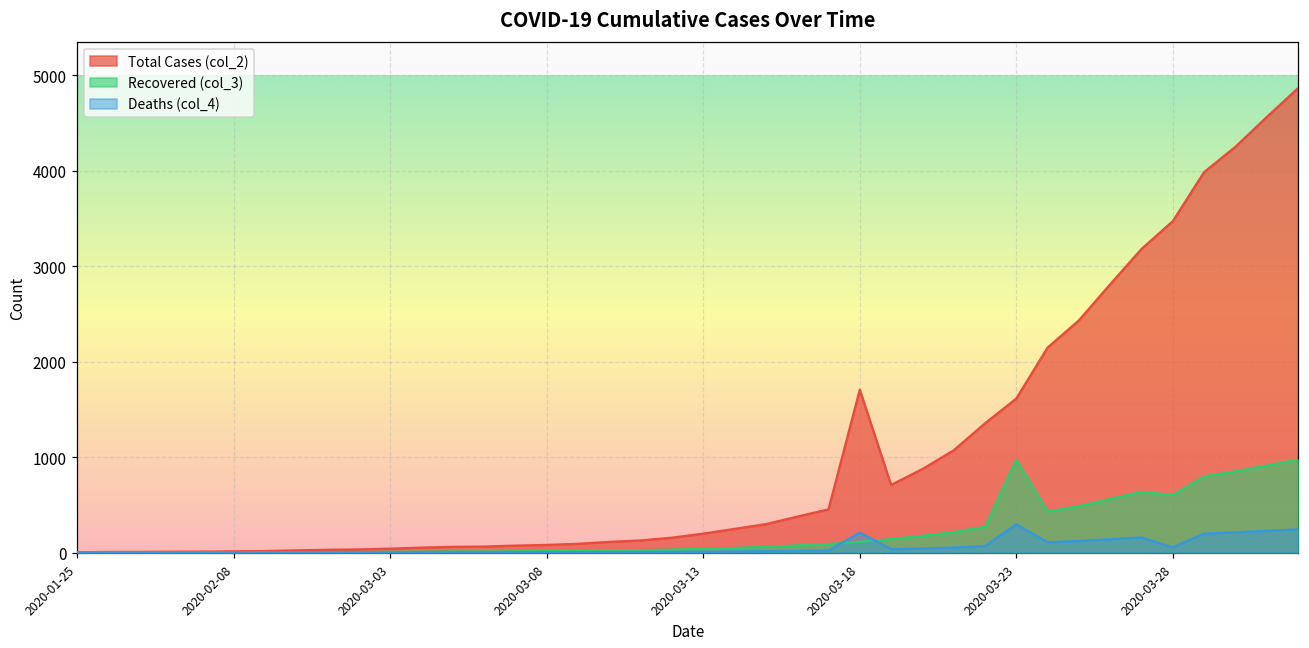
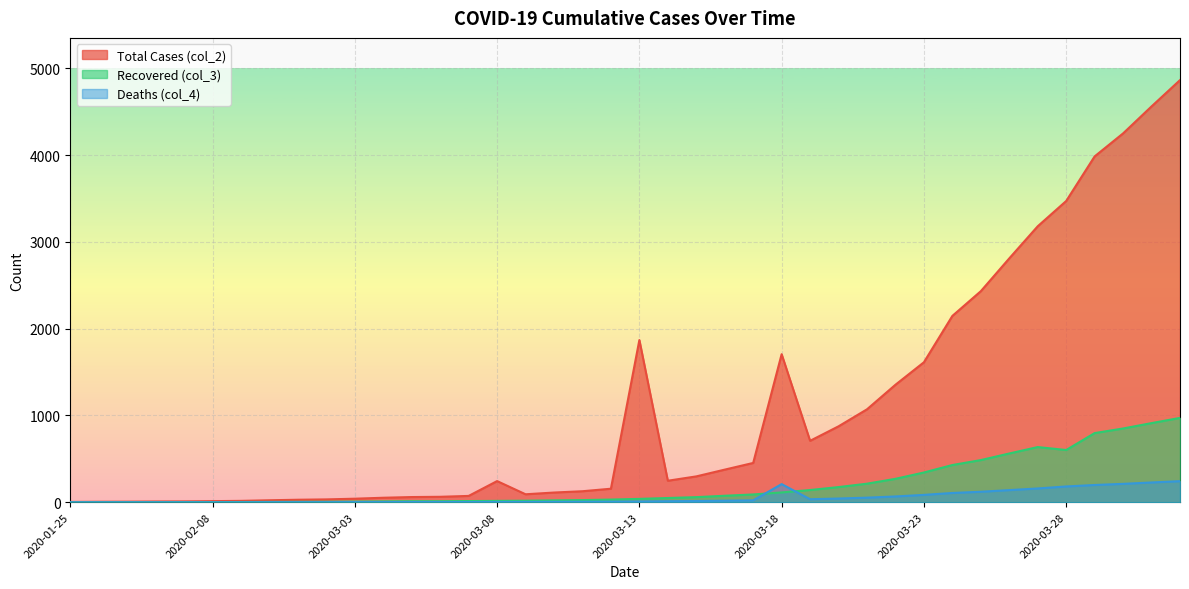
  {
    "Total Cases (col_2)": {
      "2020-03-03": 0,
-     "2020-03-08": 100,
-     "2020-03-13": 200,
+     "2020-03-08": 200,
+     "2020-03-13": 1900,
      "2020-03-18": 1700,
      "2020-03-23": 1600,
      "2020-03-28": 3500
    },
    "Recovered (col_3)": {
      "2020-03-13": 0,
      "2020-03-18": 100,
-     "2020-03-23": 1000,
+     "2020-03-23": 300,
      "2020-03-28": 600
    },
    "Deaths (col_4)": {
      "2020-03-13": 0,
      "2020-03-18": 200,
-     "2020-03-23": 300,
-     "2020-03-28": 100
+     "2020-03-23": 100,
+     "2020-03-28": 200
    }
  }
